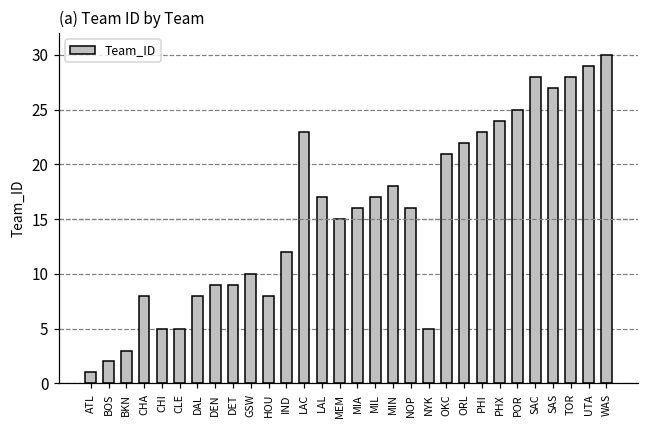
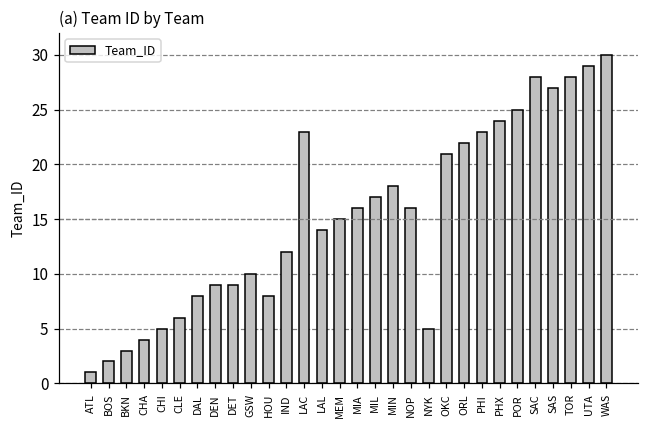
  {
    "ATL": 1,
    "BOS": 2,
    "BKN": 3,
-   "CHA": 8,
+   "CHA": 4,
    "CHI": 5,
-   "CLE": 5,
+   "CLE": 6,
    "DAL": 8,
    "DEN": 9,
    "DET": 9,
    "GSW": 10,
    "HOU": 8,
    "IND": 12,
    "LAC": 23,
-   "LAL": 17,
+   "LAL": 14,
    "MEM": 15,
    "MIA": 16,
    "MIL": 17,
    "MIN": 18,
    "NOP": 16,
    "NYK": 5,
    "OKC": 21,
    "ORL": 22,
    "PHI": 23,
    "PHX": 24,
    "POR": 25,
    "SAC": 28,
    "SAS": 27,
    "TOR": 28,
    "UTA": 29,
    "WAS": 30
  }
